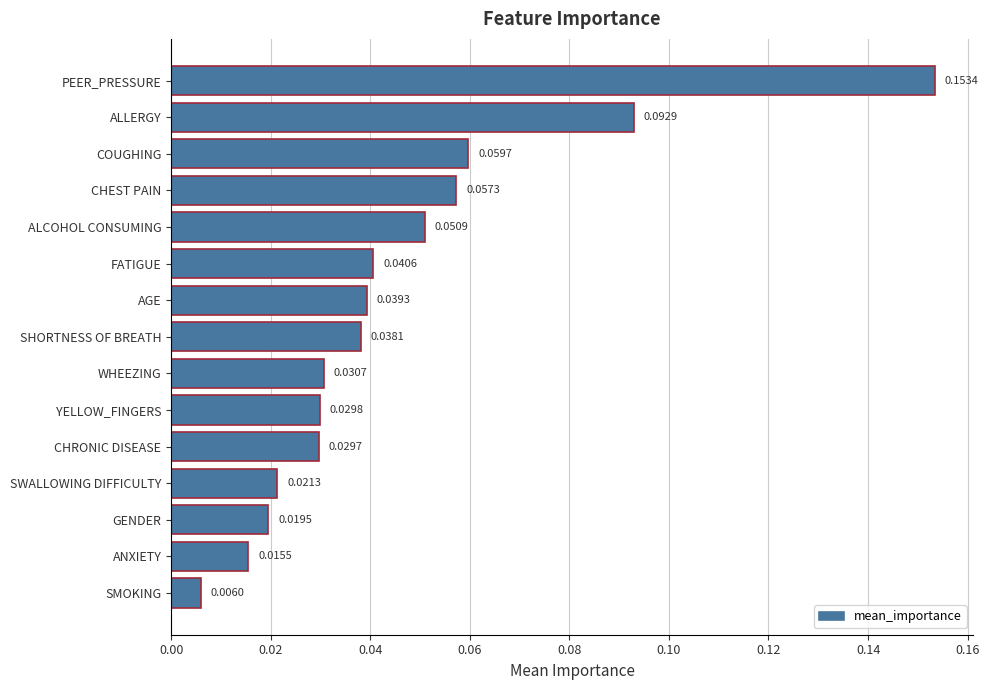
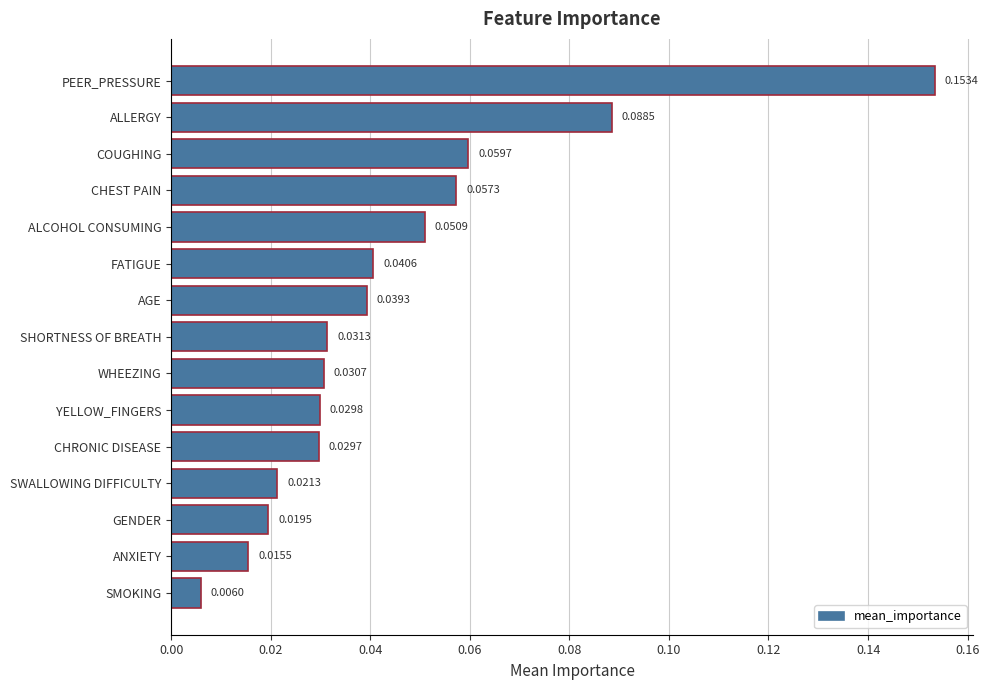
  {
    "PEER_PRESSURE": 0.1534,
-   "ALLERGY": 0.0929,
+   "ALLERGY": 0.0885,
    "COUGHING": 0.0597,
    "CHEST PAIN": 0.0573,
    "ALCOHOL CONSUMING": 0.0509,
    "FATIGUE": 0.0406,
    "AGE": 0.0393,
-   "SHORTNESS OF BREATH": 0.0381,
+   "SHORTNESS OF BREATH": 0.0313,
    "WHEEZING": 0.0307,
    "YELLOW_FINGERS": 0.0298,
    "CHRONIC DISEASE": 0.0297,
    "SWALLOWING DIFFICULTY": 0.0213,
    "GENDER": 0.0195,
    "ANXIETY": 0.0155,
    "SMOKING": 0.0060
  }
